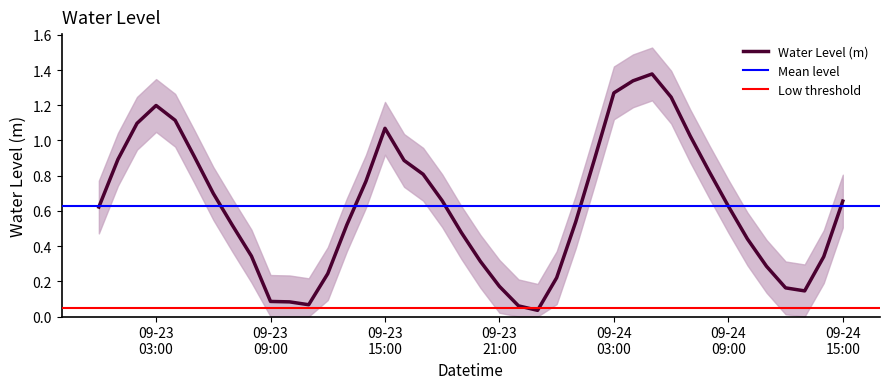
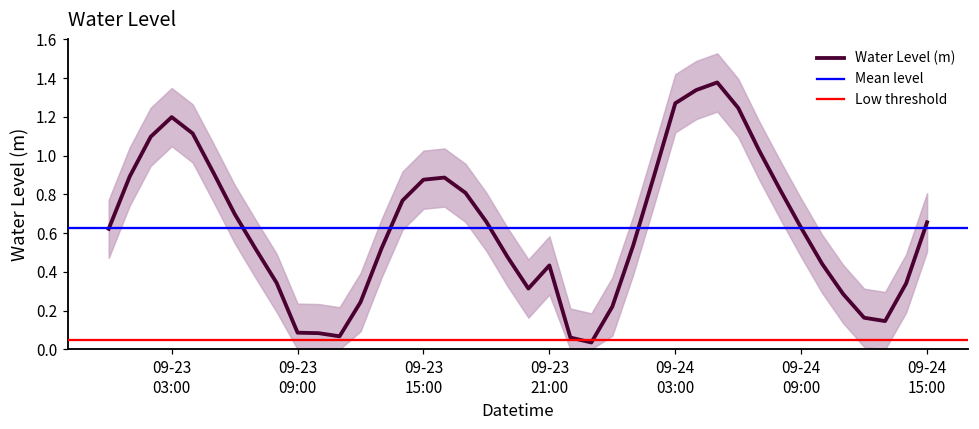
  {
    "Water Level (m)": {
      "09-23 03:00": 1.20,
      "09-23 09:00": 0.09,
-     "09-23 15:00": 1.07,
-     "09-23 21:00": 0.17,
+     "09-23 15:00": 0.88,
+     "09-23 21:00": 0.43,
      "09-24 03:00": 1.27,
      "09-24 09:00": 0.63,
      "09-24 15:00": 0.66
    }
  }
